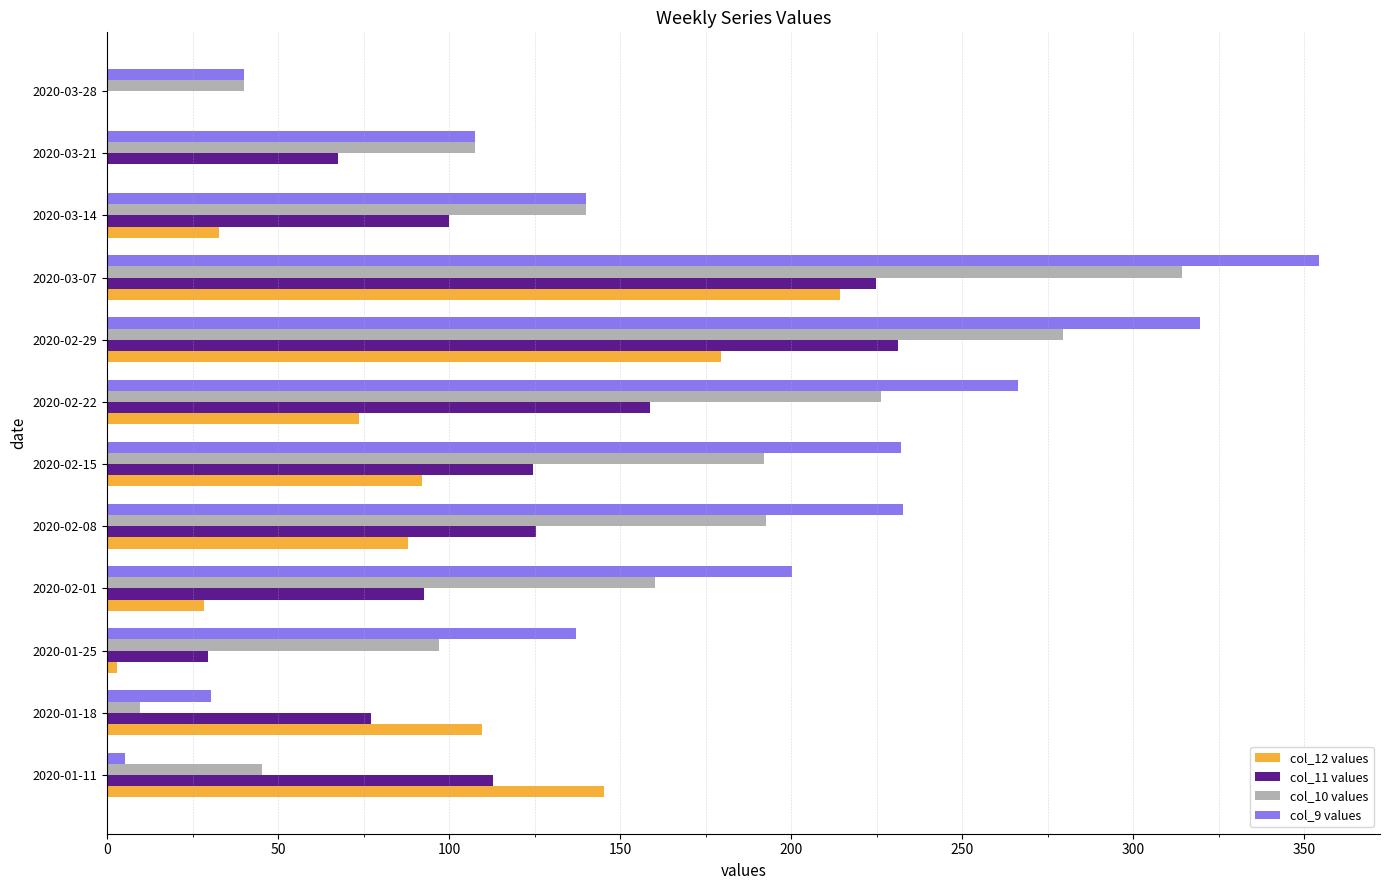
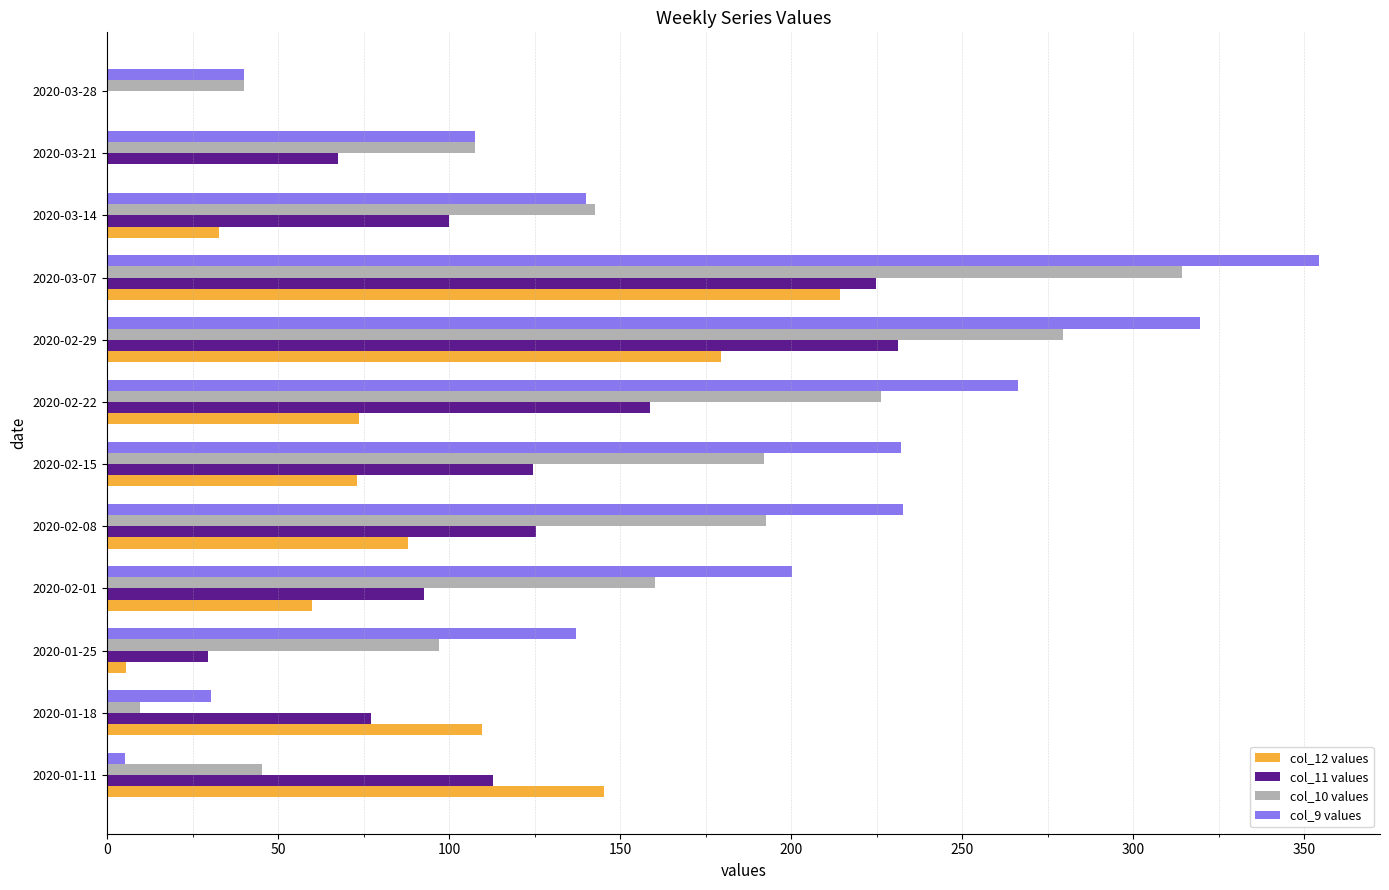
  {
    "col_12 values": {
      "2020-03-28": 0,
      "2020-03-21": 0,
      "2020-03-14": 33,
      "2020-03-07": 214,
      "2020-02-29": 179,
      "2020-02-22": 74,
-     "2020-02-15": 92,
+     "2020-02-15": 73,
      "2020-02-08": 88,
-     "2020-02-01": 28,
-     "2020-01-25": 3,
+     "2020-02-01": 60,
+     "2020-01-25": 5,
      "2020-01-18": 110,
      "2020-01-11": 145
    },
    "col_11 values": {
      "2020-03-28": 0,
      "2020-03-21": 67,
      "2020-03-14": 100,
      "2020-03-07": 225,
      "2020-02-29": 231,
      "2020-02-22": 159,
      "2020-02-15": 125,
      "2020-02-08": 125,
      "2020-02-01": 93,
      "2020-01-25": 30,
      "2020-01-18": 77,
      "2020-01-11": 113
    },
    "col_10 values": {
      "2020-03-28": 40,
      "2020-03-21": 108,
-     "2020-03-14": 140,
+     "2020-03-14": 143,
      "2020-03-07": 314,
      "2020-02-29": 280,
      "2020-02-22": 226,
      "2020-02-15": 192,
      "2020-02-08": 193,
      "2020-02-01": 160,
      "2020-01-25": 97,
      "2020-01-18": 10,
      "2020-01-11": 45
    },
    "col_9 values": {
      "2020-03-28": 40,
      "2020-03-21": 108,
      "2020-03-14": 140,
      "2020-03-07": 354,
      "2020-02-29": 320,
      "2020-02-22": 266,
      "2020-02-15": 232,
      "2020-02-08": 233,
      "2020-02-01": 200,
      "2020-01-25": 137,
      "2020-01-18": 30,
      "2020-01-11": 5
    }
  }
